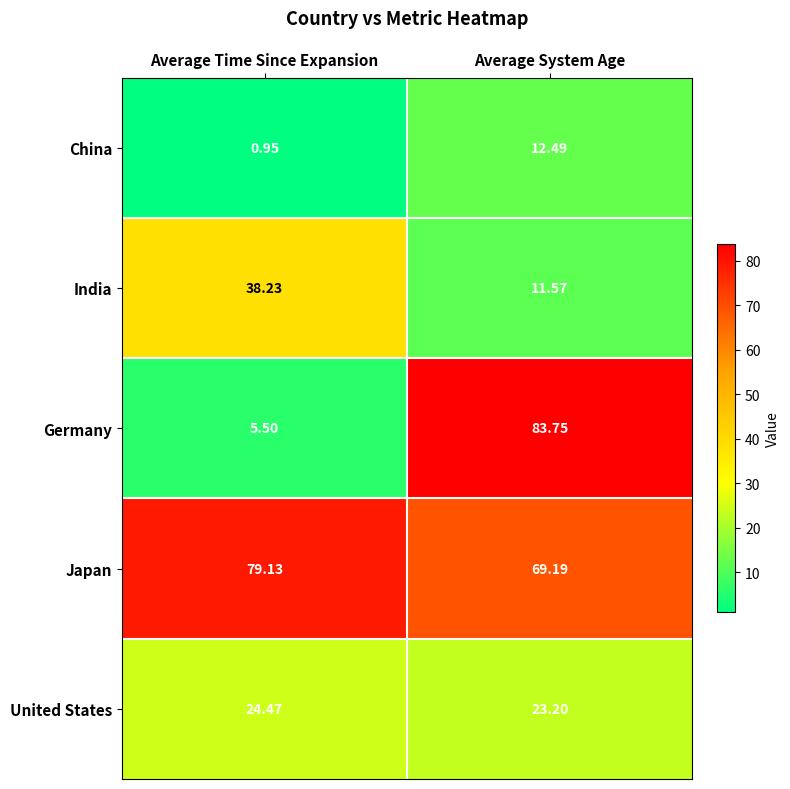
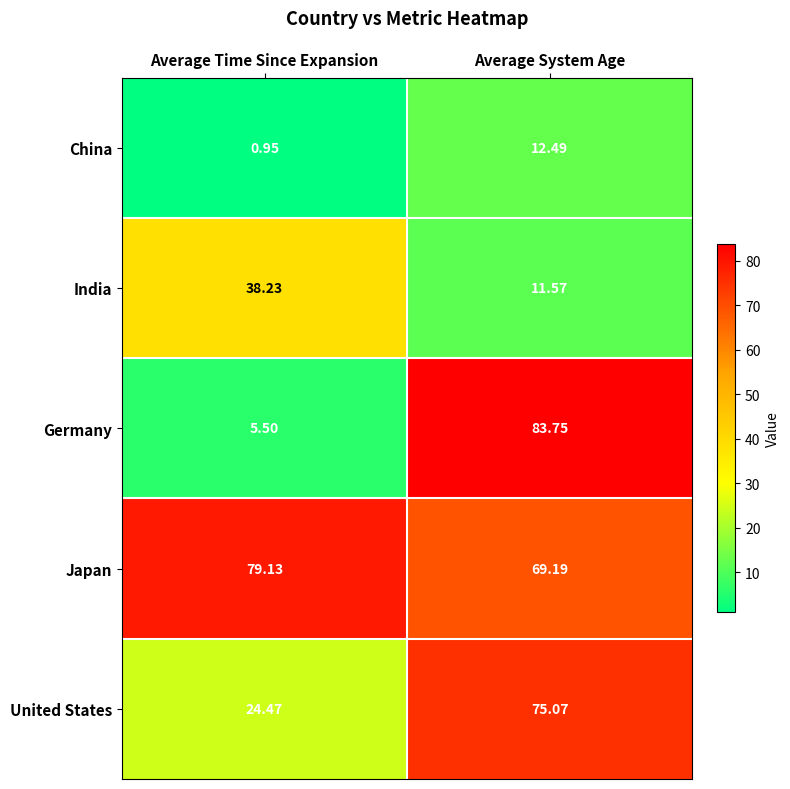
  {
    "China": {
      "Average Time Since Expansion": 0.95,
      "Average System Age": 12.49
    },
    "India": {
      "Average Time Since Expansion": 38.23,
      "Average System Age": 11.57
    },
    "Germany": {
      "Average Time Since Expansion": 5.50,
      "Average System Age": 83.75
    },
    "Japan": {
      "Average Time Since Expansion": 79.13,
      "Average System Age": 69.19
    },
    "United States": {
      "Average Time Since Expansion": 24.47,
-     "Average System Age": 23.20
+     "Average System Age": 75.07
    }
  }
